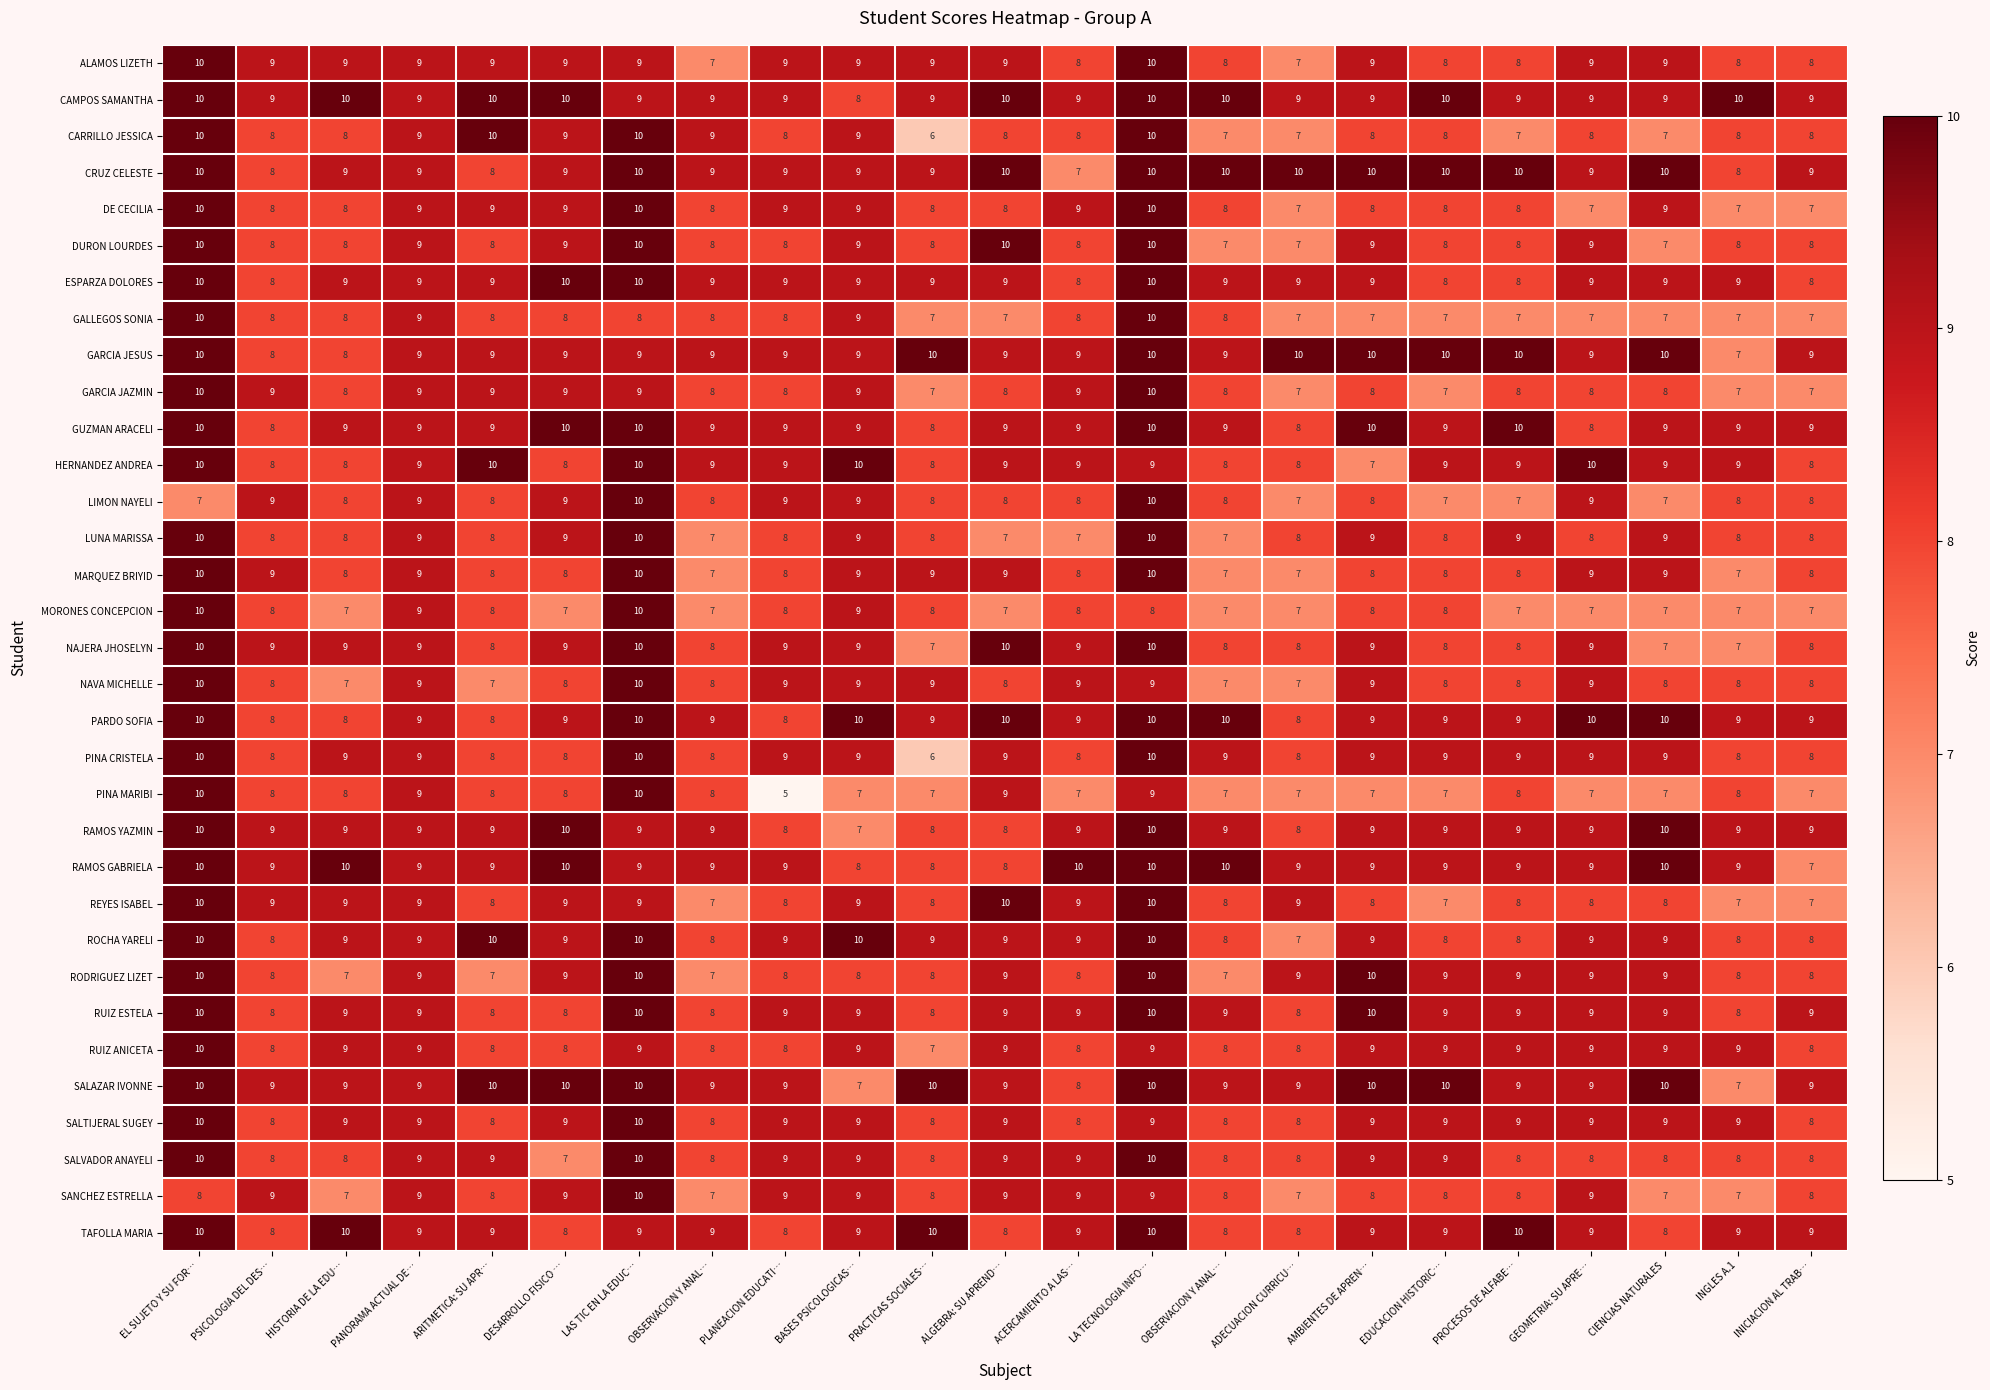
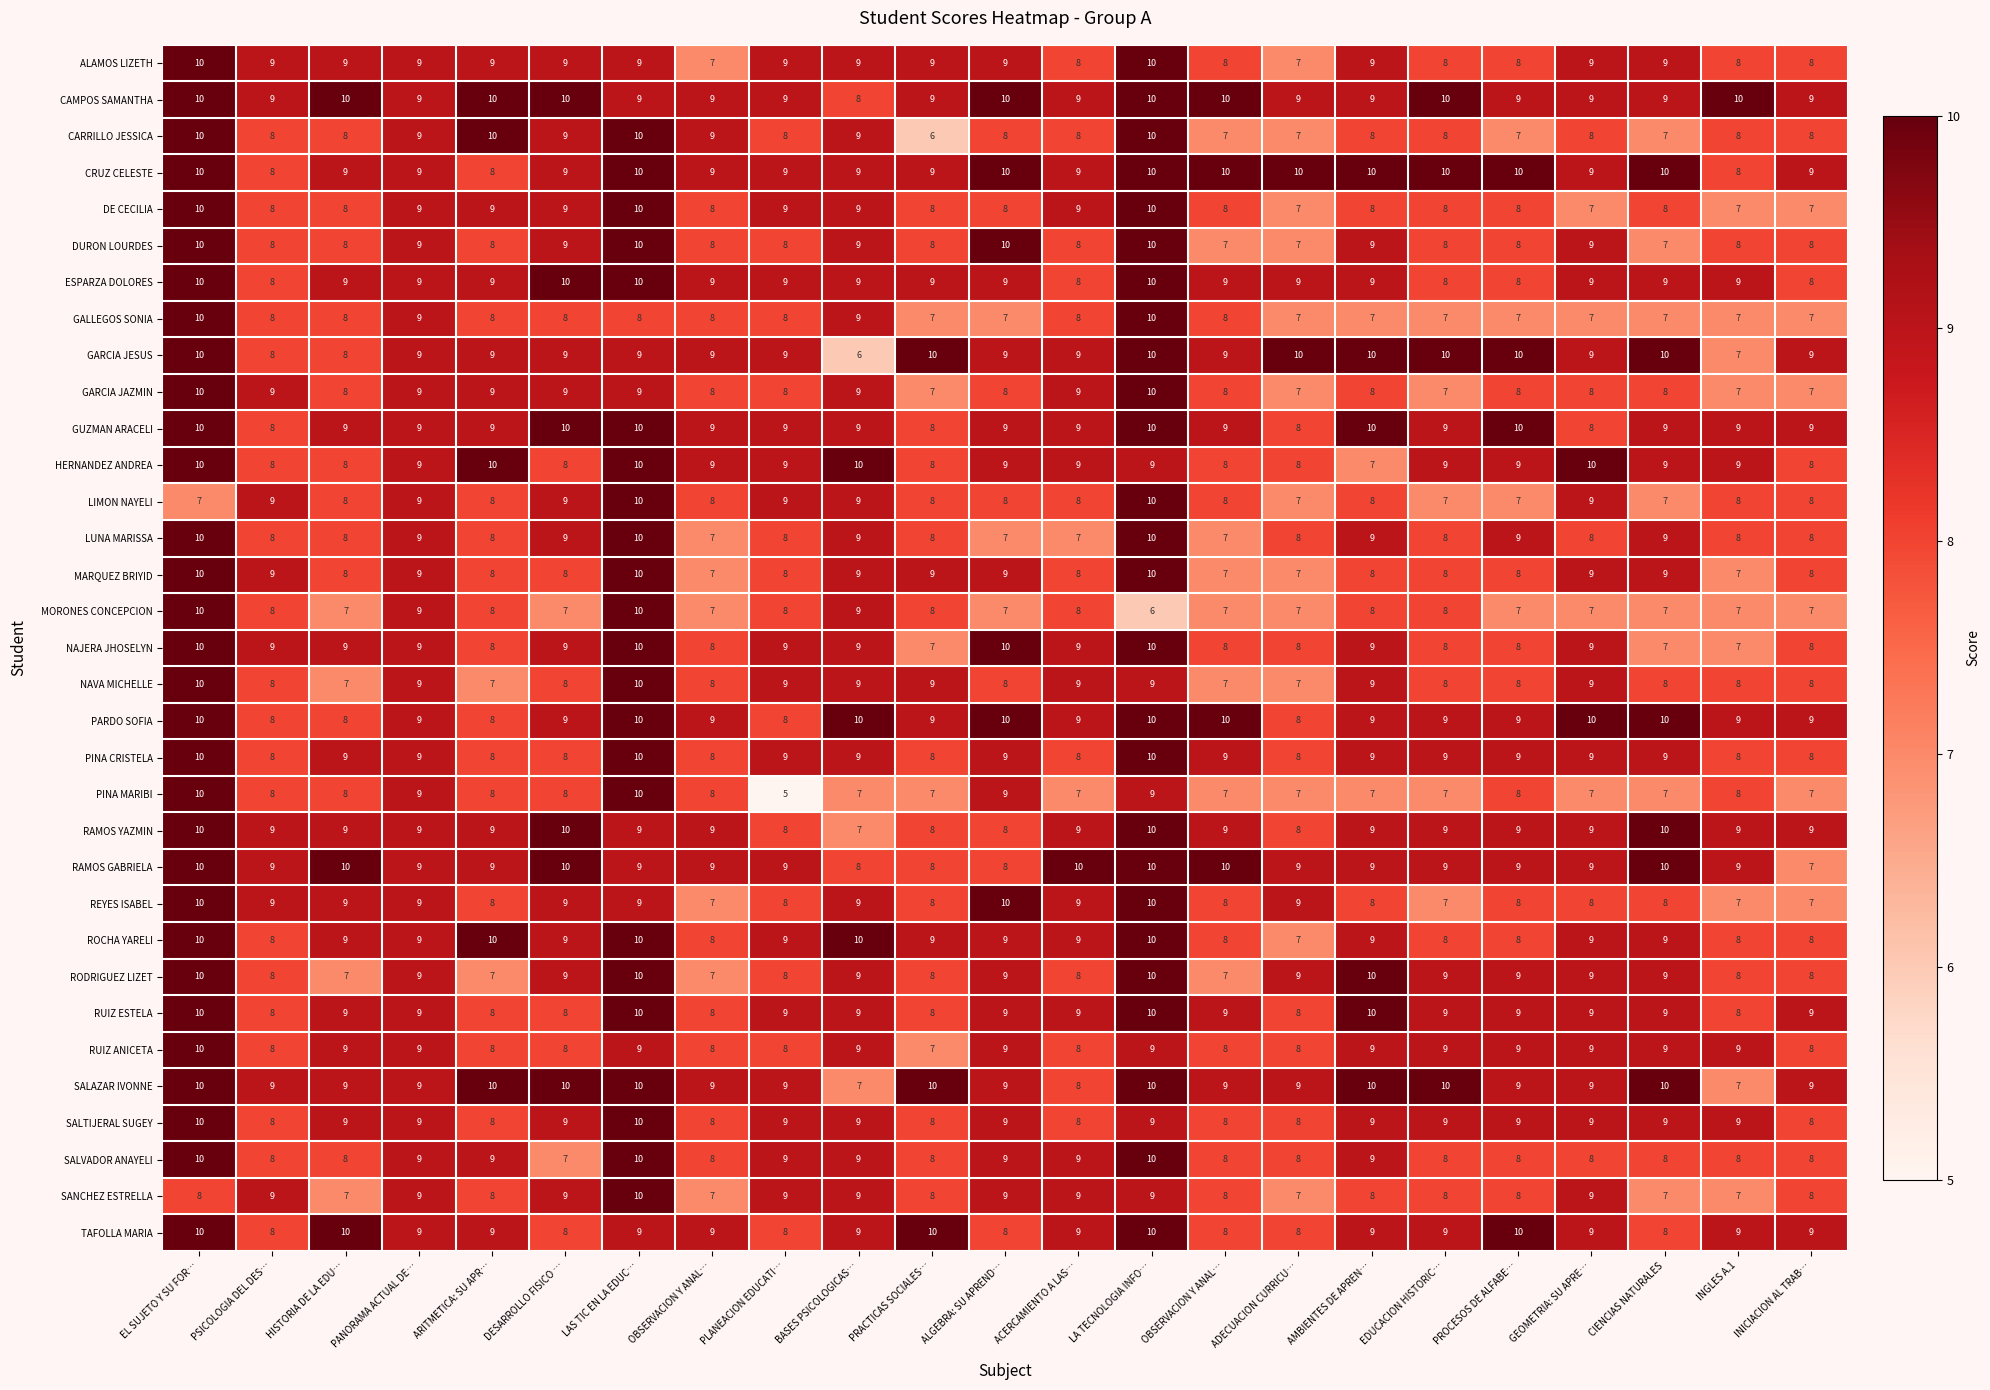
  {
    "CRUZ CELESTE": {
      "EL SUJETO Y SU FOR…": 10,
      "PSICOLOGIA DEL DES…": 8,
      "HISTORIA DE LA EDU…": 9,
      "PANORAMA ACTUAL DE…": 9,
      "ARITMETICA: SU APR…": 8,
      "DESARROLLO FISICO …": 9,
      "LAS TIC EN LA EDUC…": 10,
      "PLANEACION EDUCATI…": 9,
      "BASES PSICOLOGICAS…": 9,
      "PRACTICAS SOCIALES…": 9,
      "ALGEBRA: SU APREND…": 10,
-     "ACERCAMIENTO A LAS…": 7,
+     "ACERCAMIENTO A LAS…": 9,
      "LA TECNOLOGIA INFO…": 10,
      "ADECUACION CURRICU…": 10,
      "AMBIENTES DE APREN…": 10,
      "EDUCACION HISTORIC…": 10,
      "PROCESOS DE ALFABE…": 10,
      "GEOMETRIA: SU APRE…": 9,
      "CIENCIAS NATURALES": 10,
      "INGLES A.1": 8,
      "INICIACION AL TRAB…": 9
    },
    "DE CECILIA": {
      "EL SUJETO Y SU FOR…": 10,
      "PSICOLOGIA DEL DES…": 8,
      "HISTORIA DE LA EDU…": 8,
      "PANORAMA ACTUAL DE…": 9,
      "ARITMETICA: SU APR…": 9,
      "DESARROLLO FISICO …": 9,
      "LAS TIC EN LA EDUC…": 10,
      "PLANEACION EDUCATI…": 9,
      "BASES PSICOLOGICAS…": 9,
      "PRACTICAS SOCIALES…": 8,
      "ALGEBRA: SU APREND…": 8,
      "ACERCAMIENTO A LAS…": 9,
      "LA TECNOLOGIA INFO…": 10,
      "ADECUACION CURRICU…": 7,
      "AMBIENTES DE APREN…": 8,
      "EDUCACION HISTORIC…": 8,
      "PROCESOS DE ALFABE…": 8,
      "GEOMETRIA: SU APRE…": 7,
-     "CIENCIAS NATURALES": 9,
+     "CIENCIAS NATURALES": 8,
      "INGLES A.1": 7,
      "INICIACION AL TRAB…": 7
    },
    "GARCIA JESUS": {
      "EL SUJETO Y SU FOR…": 10,
      "PSICOLOGIA DEL DES…": 8,
      "HISTORIA DE LA EDU…": 8,
      "PANORAMA ACTUAL DE…": 9,
      "ARITMETICA: SU APR…": 9,
      "DESARROLLO FISICO …": 9,
      "LAS TIC EN LA EDUC…": 9,
      "PLANEACION EDUCATI…": 9,
-     "BASES PSICOLOGICAS…": 9,
+     "BASES PSICOLOGICAS…": 6,
      "PRACTICAS SOCIALES…": 10,
      "ALGEBRA: SU APREND…": 9,
      "ACERCAMIENTO A LAS…": 9,
      "LA TECNOLOGIA INFO…": 10,
      "ADECUACION CURRICU…": 10,
      "AMBIENTES DE APREN…": 10,
      "EDUCACION HISTORIC…": 10,
      "PROCESOS DE ALFABE…": 10,
      "GEOMETRIA: SU APRE…": 9,
      "CIENCIAS NATURALES": 10,
      "INGLES A.1": 7,
      "INICIACION AL TRAB…": 9
    },
    "MORONES CONCEPCION": {
      "EL SUJETO Y SU FOR…": 10,
      "PSICOLOGIA DEL DES…": 8,
      "HISTORIA DE LA EDU…": 7,
      "PANORAMA ACTUAL DE…": 9,
      "ARITMETICA: SU APR…": 8,
      "DESARROLLO FISICO …": 7,
      "LAS TIC EN LA EDUC…": 10,
      "PLANEACION EDUCATI…": 8,
      "BASES PSICOLOGICAS…": 9,
      "PRACTICAS SOCIALES…": 8,
      "ALGEBRA: SU APREND…": 7,
      "ACERCAMIENTO A LAS…": 8,
-     "LA TECNOLOGIA INFO…": 8,
+     "LA TECNOLOGIA INFO…": 6,
      "ADECUACION CURRICU…": 7,
      "AMBIENTES DE APREN…": 8,
      "EDUCACION HISTORIC…": 8,
      "PROCESOS DE ALFABE…": 7,
      "GEOMETRIA: SU APRE…": 7,
      "CIENCIAS NATURALES": 7,
      "INGLES A.1": 7,
      "INICIACION AL TRAB…": 7
    },
    "PINA CRISTELA": {
      "EL SUJETO Y SU FOR…": 10,
      "PSICOLOGIA DEL DES…": 8,
      "HISTORIA DE LA EDU…": 9,
      "PANORAMA ACTUAL DE…": 9,
      "ARITMETICA: SU APR…": 8,
      "DESARROLLO FISICO …": 8,
      "LAS TIC EN LA EDUC…": 10,
      "PLANEACION EDUCATI…": 9,
      "BASES PSICOLOGICAS…": 9,
-     "PRACTICAS SOCIALES…": 6,
+     "PRACTICAS SOCIALES…": 8,
      "ALGEBRA: SU APREND…": 9,
      "ACERCAMIENTO A LAS…": 8,
      "LA TECNOLOGIA INFO…": 10,
      "ADECUACION CURRICU…": 8,
      "AMBIENTES DE APREN…": 9,
      "EDUCACION HISTORIC…": 9,
      "PROCESOS DE ALFABE…": 9,
      "GEOMETRIA: SU APRE…": 9,
      "CIENCIAS NATURALES": 9,
      "INGLES A.1": 8,
      "INICIACION AL TRAB…": 8
    },
    "RODRIGUEZ LIZET": {
      "EL SUJETO Y SU FOR…": 10,
      "PSICOLOGIA DEL DES…": 8,
      "HISTORIA DE LA EDU…": 7,
      "PANORAMA ACTUAL DE…": 9,
      "ARITMETICA: SU APR…": 7,
      "DESARROLLO FISICO …": 9,
      "LAS TIC EN LA EDUC…": 10,
      "PLANEACION EDUCATI…": 8,
-     "BASES PSICOLOGICAS…": 8,
+     "BASES PSICOLOGICAS…": 9,
      "PRACTICAS SOCIALES…": 8,
      "ALGEBRA: SU APREND…": 9,
      "ACERCAMIENTO A LAS…": 8,
      "LA TECNOLOGIA INFO…": 10,
      "ADECUACION CURRICU…": 9,
      "AMBIENTES DE APREN…": 10,
      "EDUCACION HISTORIC…": 9,
      "PROCESOS DE ALFABE…": 9,
      "GEOMETRIA: SU APRE…": 9,
      "CIENCIAS NATURALES": 9,
      "INGLES A.1": 8,
      "INICIACION AL TRAB…": 8
    },
    "SALVADOR ANAYELI": {
      "EL SUJETO Y SU FOR…": 10,
      "PSICOLOGIA DEL DES…": 8,
      "HISTORIA DE LA EDU…": 8,
      "PANORAMA ACTUAL DE…": 9,
      "ARITMETICA: SU APR…": 9,
      "DESARROLLO FISICO …": 7,
      "LAS TIC EN LA EDUC…": 10,
      "PLANEACION EDUCATI…": 9,
      "BASES PSICOLOGICAS…": 9,
      "PRACTICAS SOCIALES…": 8,
      "ALGEBRA: SU APREND…": 9,
      "ACERCAMIENTO A LAS…": 9,
      "LA TECNOLOGIA INFO…": 10,
      "ADECUACION CURRICU…": 8,
      "AMBIENTES DE APREN…": 9,
-     "EDUCACION HISTORIC…": 9,
+     "EDUCACION HISTORIC…": 8,
      "PROCESOS DE ALFABE…": 8,
      "GEOMETRIA: SU APRE…": 8,
      "CIENCIAS NATURALES": 8,
      "INGLES A.1": 8,
      "INICIACION AL TRAB…": 8
    }
  }
